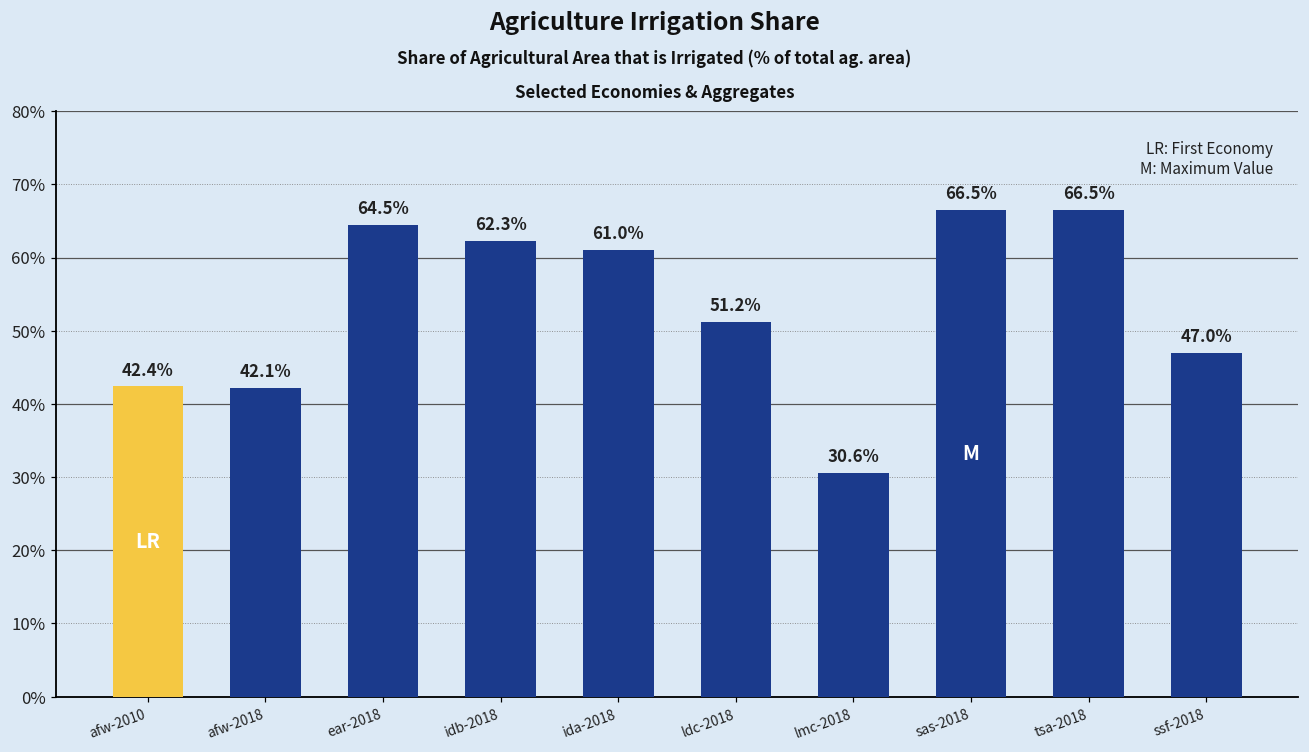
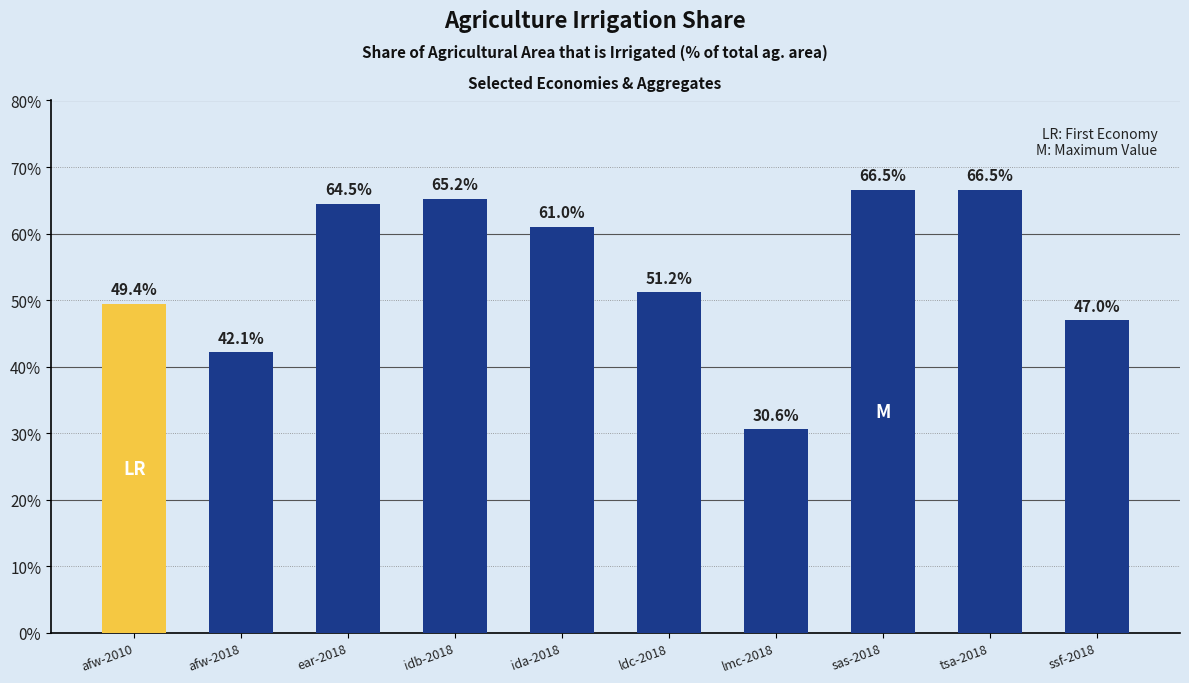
  {
-   "afw-2010": "42.4%",
+   "afw-2010": "49.4%",
    "afw-2018": "42.1%",
    "ear-2018": "64.5%",
-   "idb-2018": "62.3%",
+   "idb-2018": "65.2%",
    "ida-2018": "61.0%",
    "ldc-2018": "51.2%",
    "lmc-2018": "30.6%",
    "sas-2018": "66.5%",
    "tsa-2018": "66.5%",
    "ssf-2018": "47.0%"
  }
